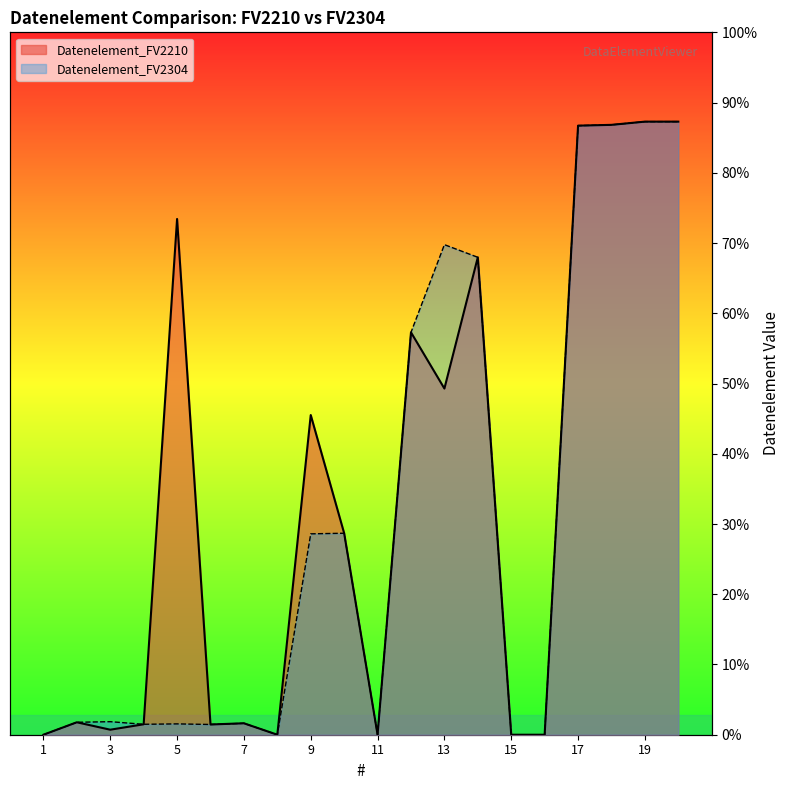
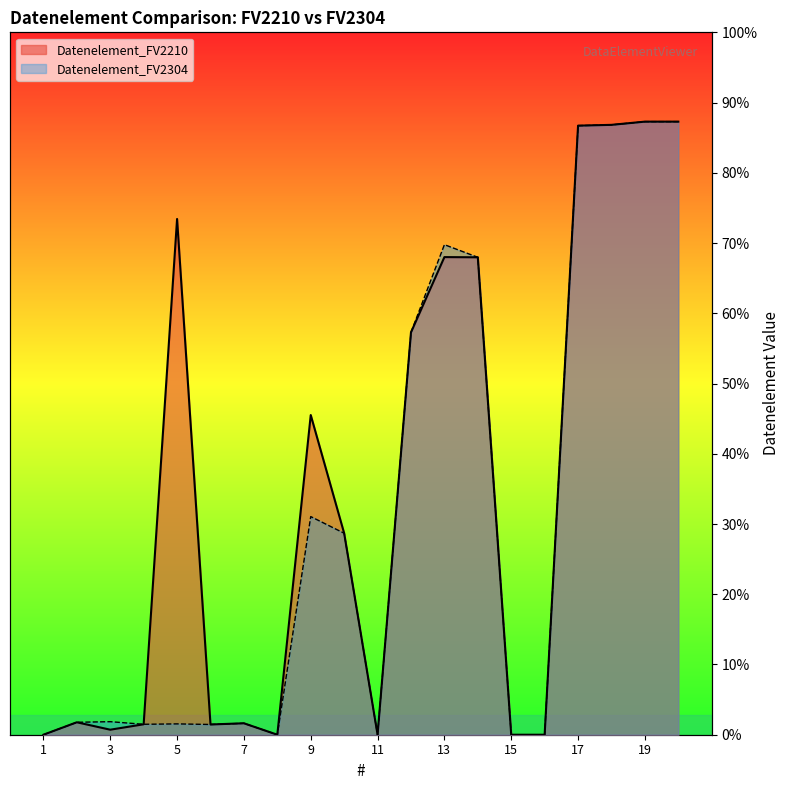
  {
    "Datenelement_FV2210": {
      "5": "73%",
      "9": "46%",
-     "13": "49%"
+     "13": "68%"
    },
    "Datenelement_FV2304": {
-     "9": "29%",
+     "9": "31%",
      "13": "70%"
    }
  }
